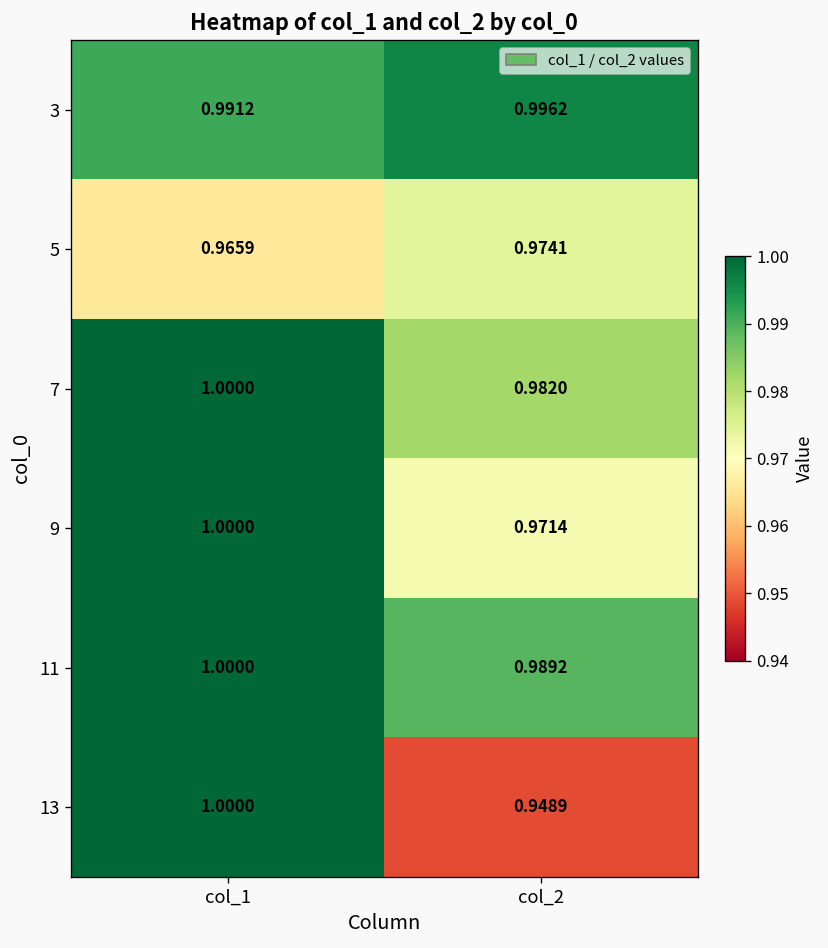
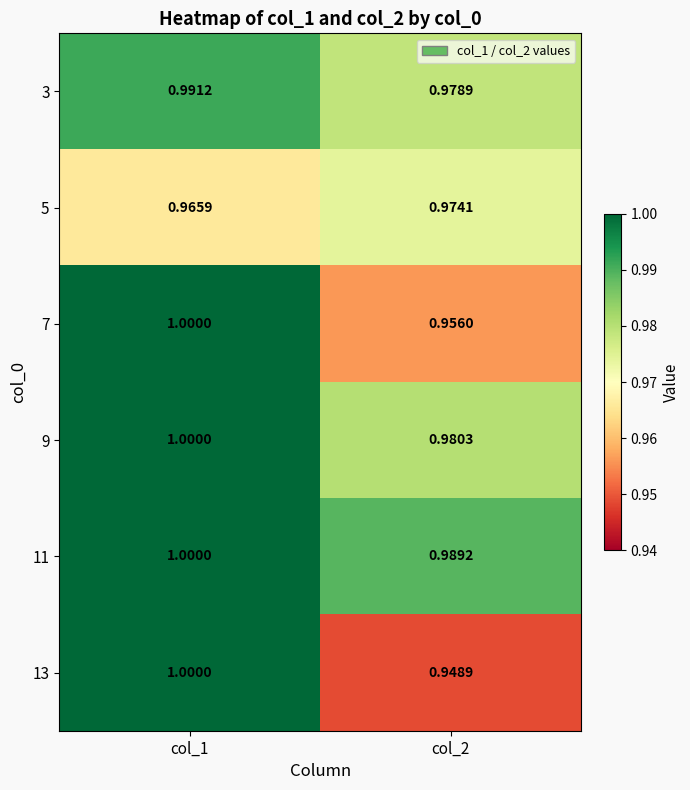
  {
    "3": {
      "col_1": 0.9912,
-     "col_2": 0.9962
+     "col_2": 0.9789
    },
    "5": {
      "col_1": 0.9659,
      "col_2": 0.9741
    },
    "7": {
      "col_1": 1.0000,
-     "col_2": 0.9820
+     "col_2": 0.9560
    },
    "9": {
      "col_1": 1.0000,
-     "col_2": 0.9714
+     "col_2": 0.9803
    },
    "11": {
      "col_1": 1.0000,
      "col_2": 0.9892
    },
    "13": {
      "col_1": 1.0000,
      "col_2": 0.9489
    }
  }
